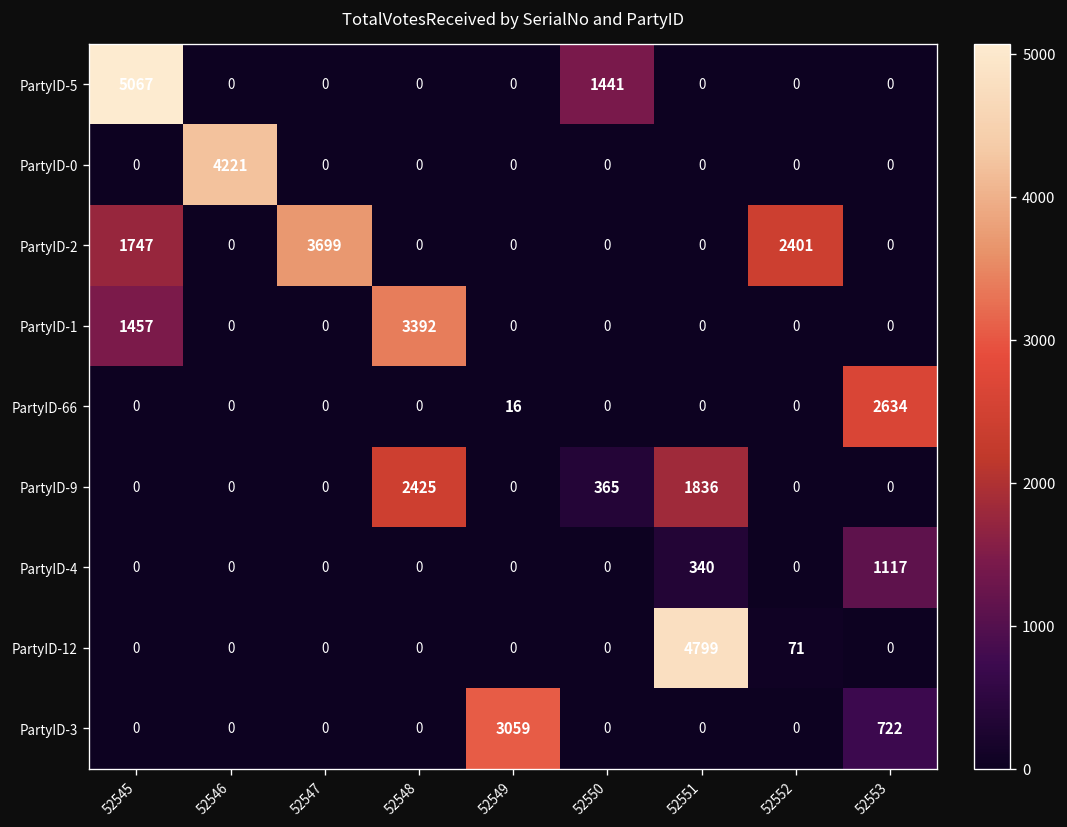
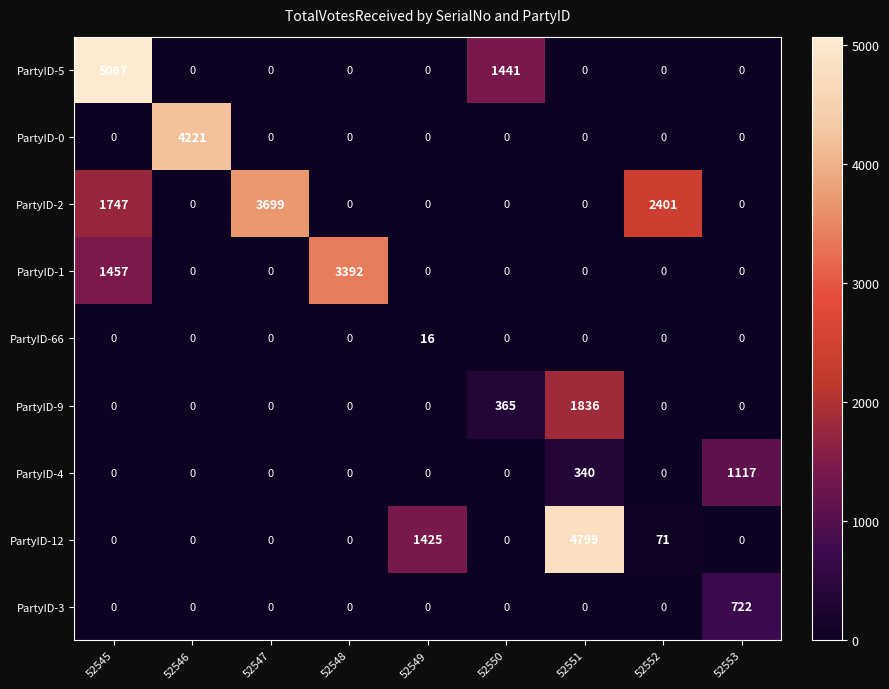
  {
    "PartyID-5": {
      "52546": 0,
      "52547": 0,
      "52548": 0,
      "52549": 0,
      "52550": 1441,
      "52551": 0,
      "52552": 0,
      "52553": 0
    },
    "PartyID-0": {
      "52545": 0,
      "52546": 4221,
      "52547": 0,
      "52548": 0,
      "52549": 0,
      "52550": 0,
      "52551": 0,
      "52552": 0,
      "52553": 0
    },
    "PartyID-2": {
      "52545": 1747,
      "52546": 0,
      "52547": 3699,
      "52548": 0,
      "52549": 0,
      "52550": 0,
      "52551": 0,
      "52552": 2401,
      "52553": 0
    },
    "PartyID-1": {
      "52545": 1457,
      "52546": 0,
      "52547": 0,
      "52548": 3392,
      "52549": 0,
      "52550": 0,
      "52551": 0,
      "52552": 0,
      "52553": 0
    },
    "PartyID-66": {
      "52545": 0,
      "52546": 0,
      "52547": 0,
      "52548": 0,
      "52549": 16,
      "52550": 0,
      "52551": 0,
      "52552": 0,
-     "52553": 2634
+     "52553": 0
    },
    "PartyID-9": {
      "52545": 0,
      "52546": 0,
      "52547": 0,
-     "52548": 2425,
+     "52548": 0,
      "52549": 0,
      "52550": 365,
      "52551": 1836,
      "52552": 0,
      "52553": 0
    },
    "PartyID-4": {
      "52545": 0,
      "52546": 0,
      "52547": 0,
      "52548": 0,
      "52549": 0,
      "52550": 0,
      "52551": 340,
      "52552": 0,
      "52553": 1117
    },
    "PartyID-12": {
      "52545": 0,
      "52546": 0,
      "52547": 0,
      "52548": 0,
-     "52549": 0,
+     "52549": 1425,
      "52550": 0,
      "52551": 4799,
      "52552": 71,
      "52553": 0
    },
    "PartyID-3": {
      "52545": 0,
      "52546": 0,
      "52547": 0,
      "52548": 0,
-     "52549": 3059,
+     "52549": 0,
      "52550": 0,
      "52551": 0,
      "52552": 0,
      "52553": 722
    }
  }
